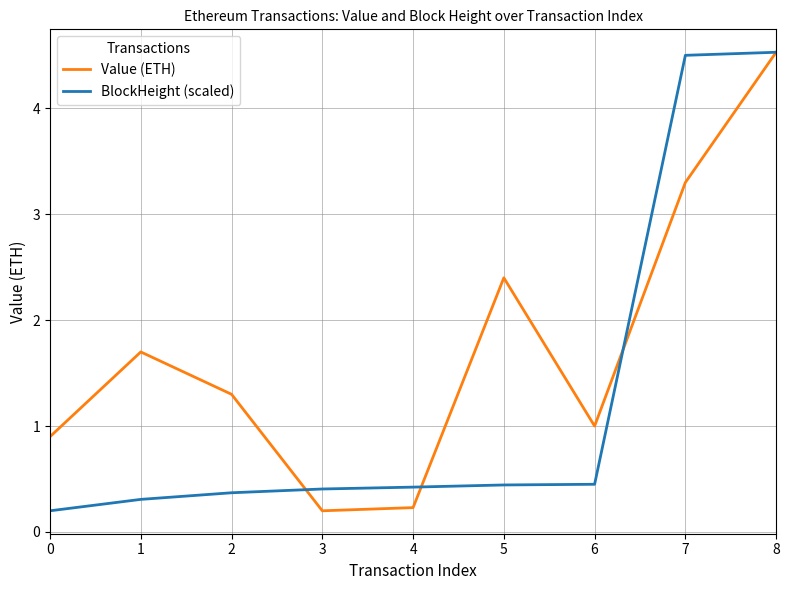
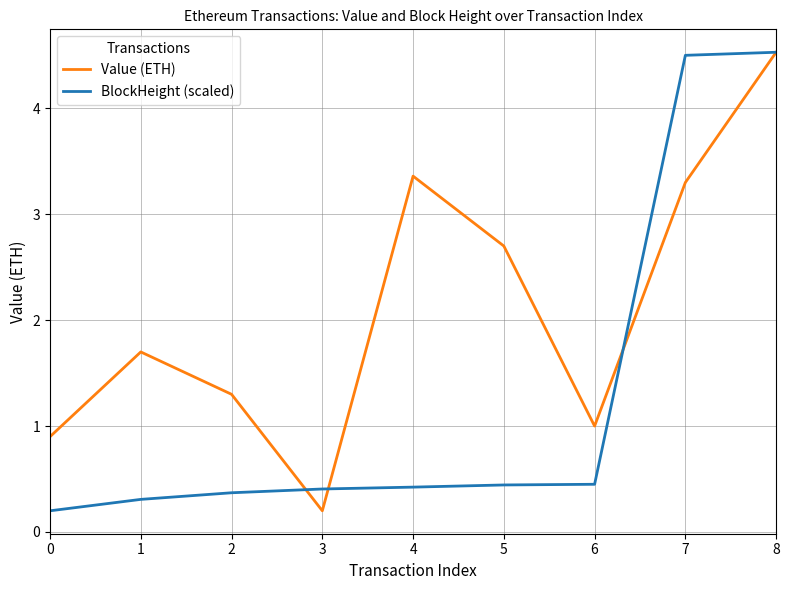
  {
    "Value (ETH)": {
      "0": 0.90,
      "1": 1.70,
      "2": 1.30,
      "3": 0.20,
-     "4": 0.23,
-     "5": 2.4,
+     "4": 3.36,
+     "5": 2.7,
      "6": 1.00,
      "7": 3.30
    },
    "BlockHeight (scaled)": {
      "0": 0.20,
      "1": 0.31,
      "2": 0.37,
      "3": 0.41,
      "4": 0.42,
      "5": 0.44,
      "6": 0.45,
      "7": 4.50
    }
  }
